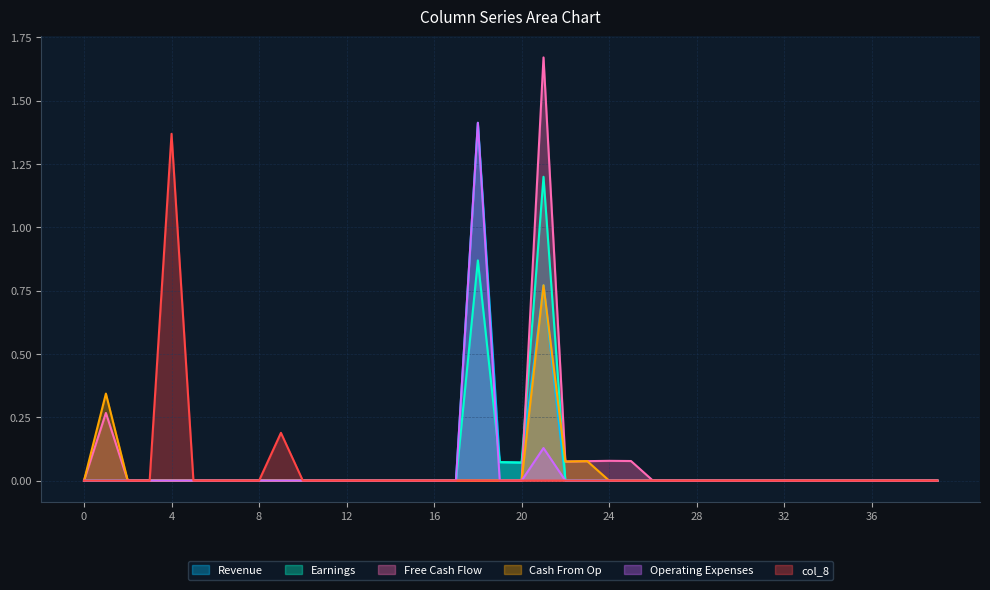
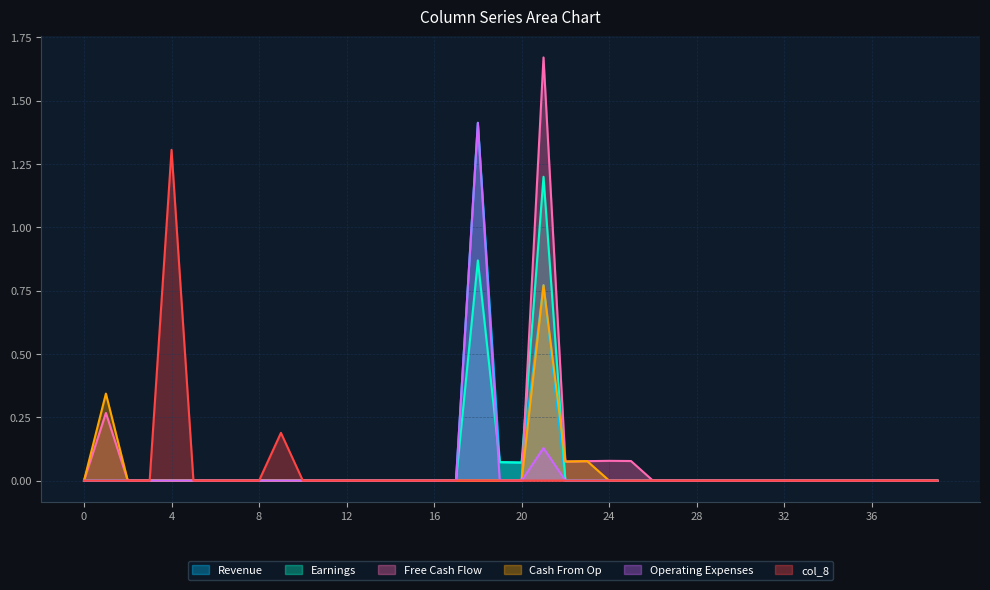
  {
    "col_8": {
-     "4": 1.37
+     "4": 1.31
    }
  }
